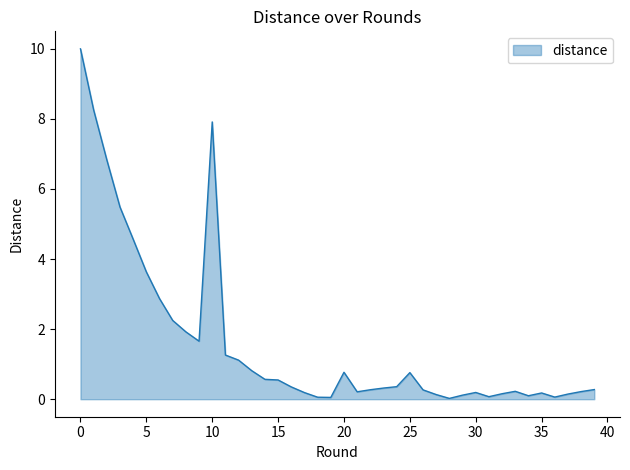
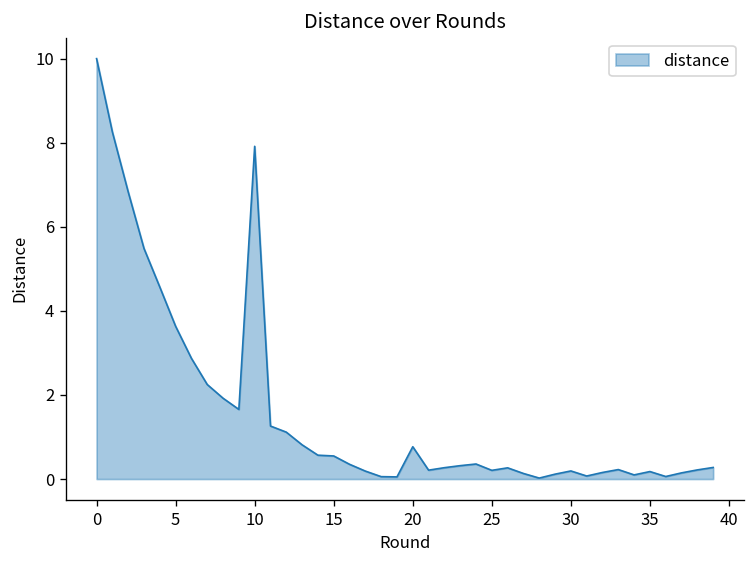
  {
    "0": 10.0,
    "5": 3.6,
    "10": 7.9,
    "15": 0.5,
    "20": 0.8,
-   "25": 0.8,
+   "25": 0.2,
    "30": 0.2,
    "35": 0.2
  }
